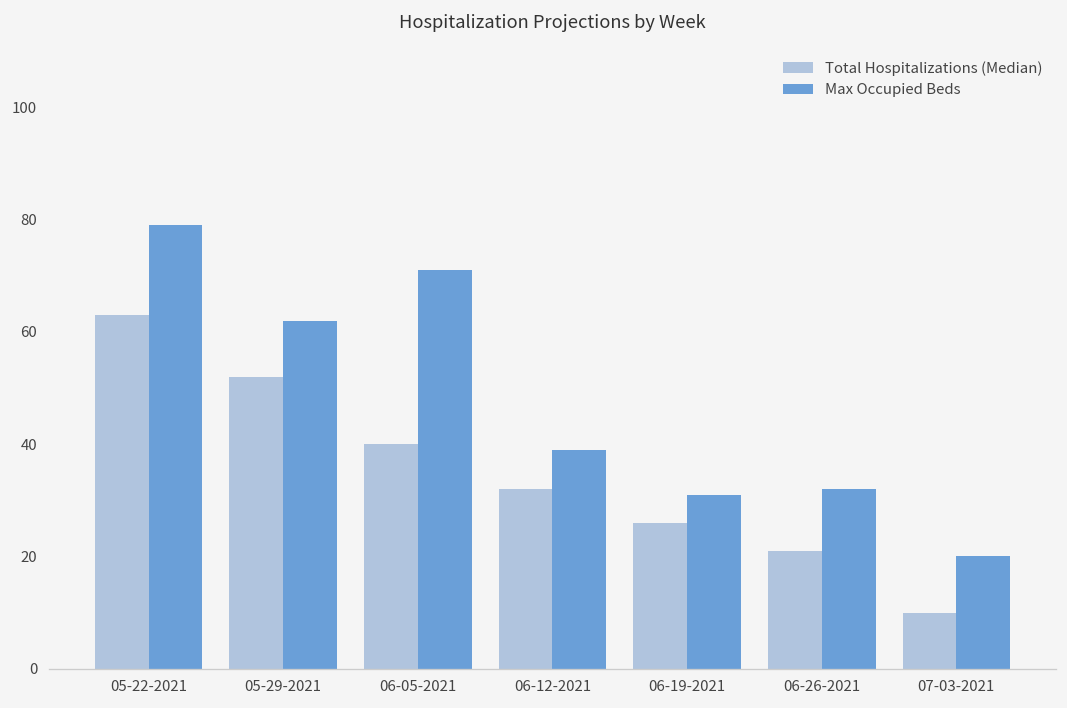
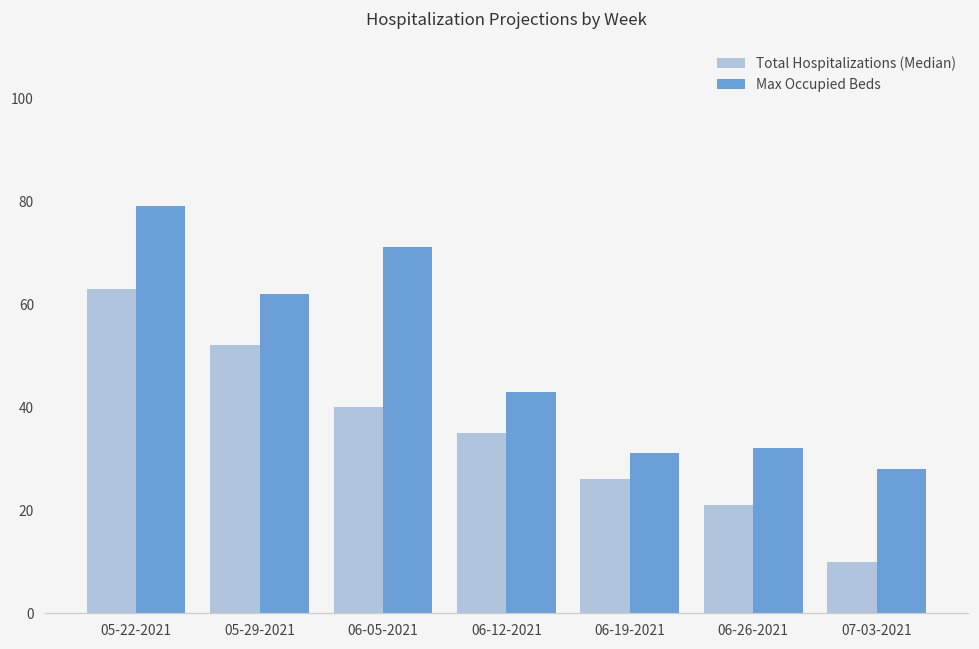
  {
    "Total Hospitalizations (Median)": {
      "05-22-2021": 63,
      "05-29-2021": 52,
      "06-05-2021": 40,
-     "06-12-2021": 32,
+     "06-12-2021": 35,
      "06-19-2021": 26,
      "06-26-2021": 21,
      "07-03-2021": 10
    },
    "Max Occupied Beds": {
      "05-22-2021": 79,
      "05-29-2021": 62,
      "06-05-2021": 71,
-     "06-12-2021": 39,
+     "06-12-2021": 43,
      "06-19-2021": 31,
      "06-26-2021": 32,
-     "07-03-2021": 20
+     "07-03-2021": 28
    }
  }
